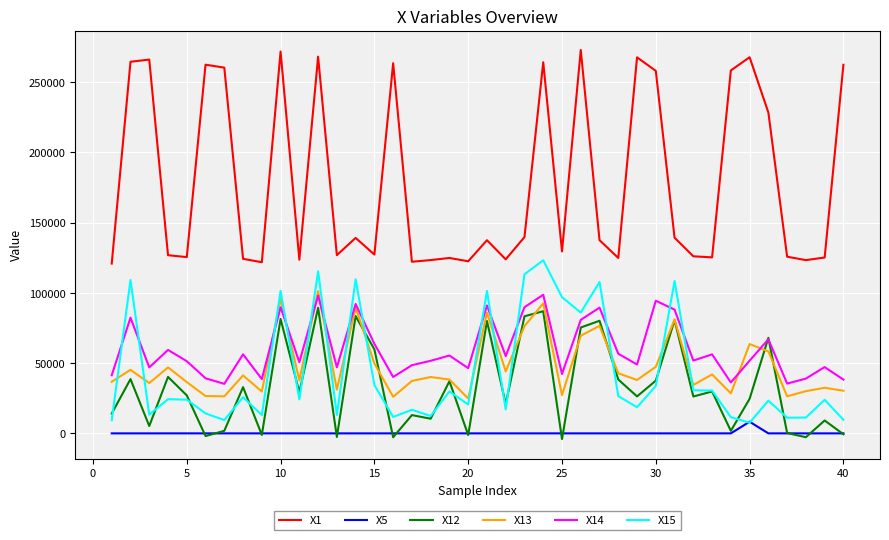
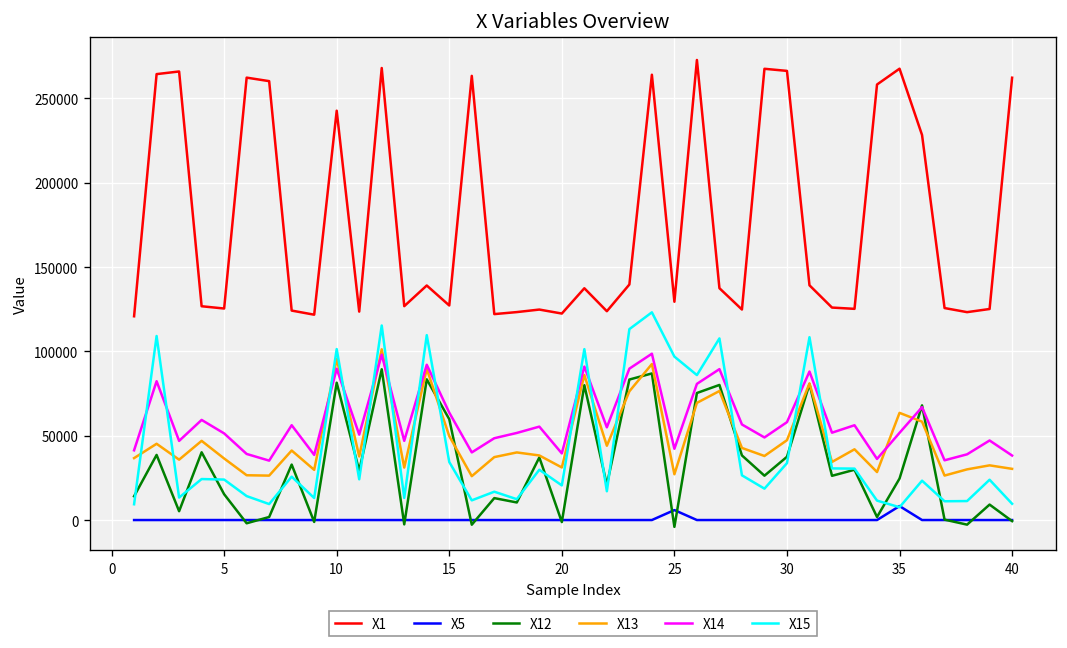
  {
    "X1": {
      "5": 125000,
-     "10": 272000,
+     "10": 243000,
      "15": 127000,
      "20": 122000,
      "25": 129000,
-     "30": 258000,
+     "30": 266000,
      "35": 268000,
      "40": 262000
    },
    "X5": {
      "5": 0,
      "10": 0,
      "15": 0,
-     "25": 0,
+     "25": 6000,
      "30": 0
    },
    "X12": {
-     "5": 27000,
+     "5": 15000,
      "10": 81000,
      "15": 60000,
      "25": -4000,
      "30": 38000,
      "35": 25000
    },
    "X13": {
      "5": 37000,
      "10": 96000,
      "15": 50000,
-     "20": 25000,
+     "20": 31000,
      "25": 27000,
      "30": 47000,
      "35": 64000,
      "40": 30000
    },
    "X14": {
      "5": 51000,
      "10": 90000,
      "15": 64000,
-     "20": 46000,
+     "20": 40000,
      "25": 42000,
-     "30": 94000,
+     "30": 58000,
      "35": 52000,
      "40": 38000
    },
    "X15": {
      "5": 24000,
      "10": 101000,
      "15": 34000,
      "20": 21000,
      "25": 97000,
      "30": 34000,
      "40": 10000
    }
  }
